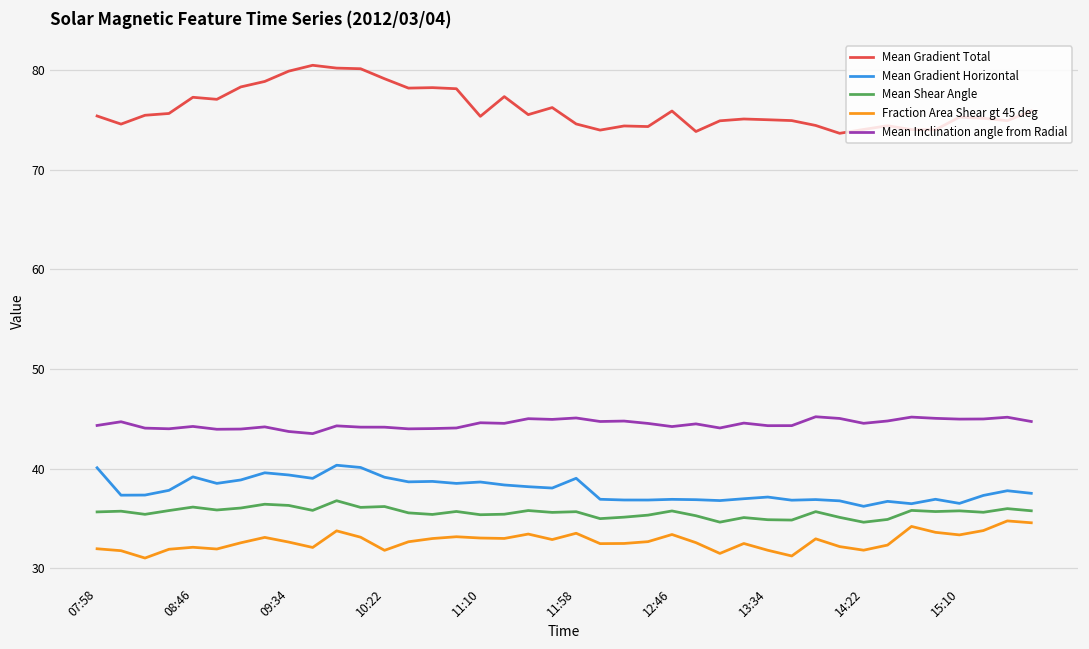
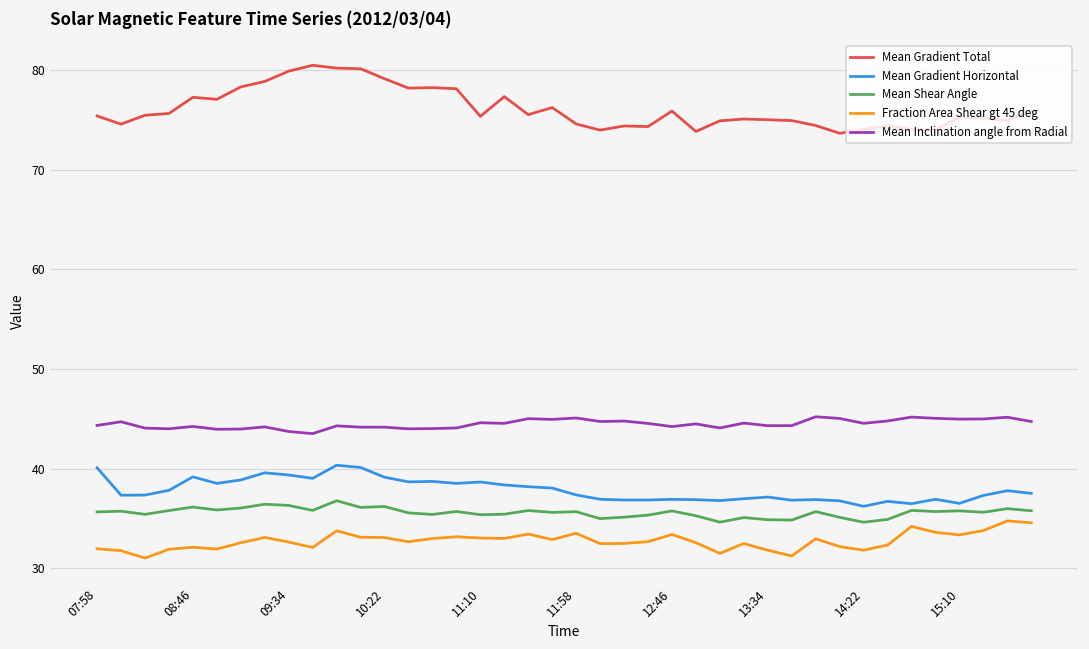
  {
    "Mean Gradient Total": {
      "07:58": 75,
      "08:46": 77,
      "09:34": 80,
      "10:22": 79,
      "11:10": 75,
      "11:58": 75,
      "12:46": 76,
      "13:34": 75
    },
    "Mean Gradient Horizontal": {
      "07:58": 40,
      "08:46": 39,
      "09:34": 39,
      "10:22": 39,
      "11:10": 39,
-     "11:58": 39,
+     "11:58": 37,
      "12:46": 37,
      "13:34": 37,
      "14:22": 36,
      "15:10": 37
    },
    "Mean Shear Angle": {
      "07:58": 36,
      "08:46": 36,
      "09:34": 36,
      "10:22": 36,
      "11:10": 35,
      "11:58": 36,
      "12:46": 36,
      "13:34": 35,
      "14:22": 35,
      "15:10": 36
    },
    "Fraction Area Shear gt 45 deg": {
      "07:58": 32,
      "08:46": 32,
      "09:34": 33,
-     "10:22": 32,
+     "10:22": 33,
      "11:10": 33,
      "11:58": 34,
      "12:46": 33,
      "13:34": 32,
      "14:22": 32,
      "15:10": 33
    },
    "Mean Inclination angle from Radial": {
      "07:58": 44,
      "08:46": 44,
      "09:34": 44,
      "10:22": 44,
      "11:10": 45,
      "11:58": 45,
      "12:46": 44,
      "13:34": 44,
      "14:22": 45,
      "15:10": 45
    }
  }
